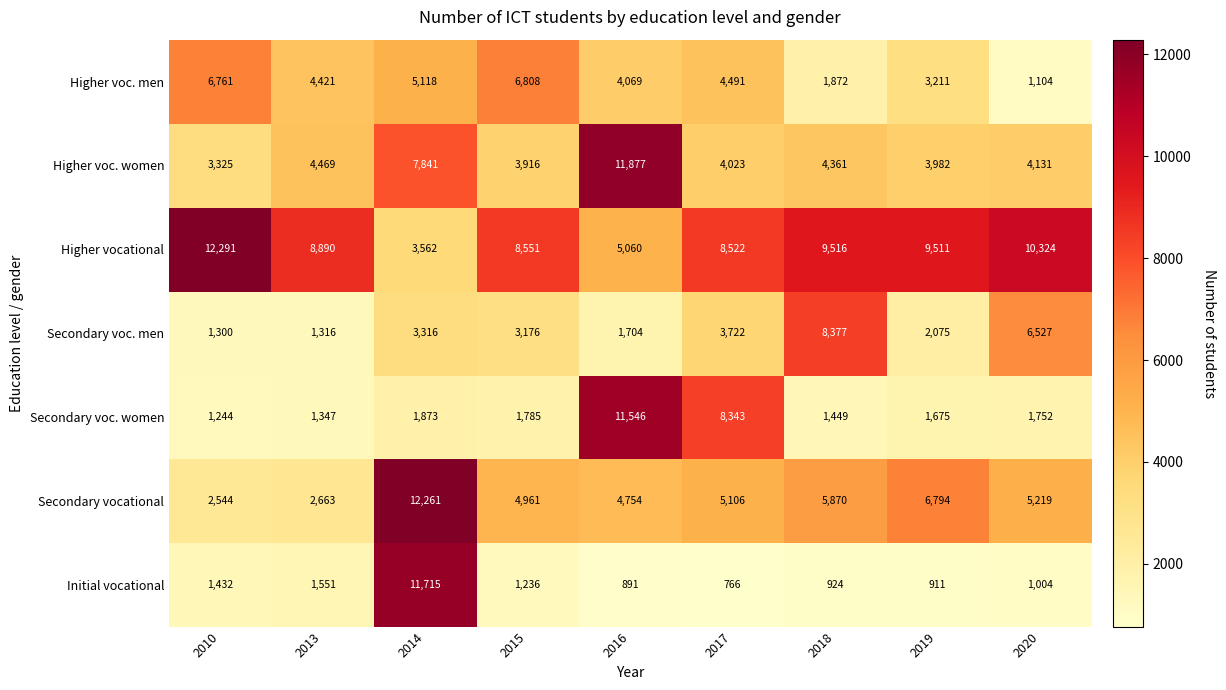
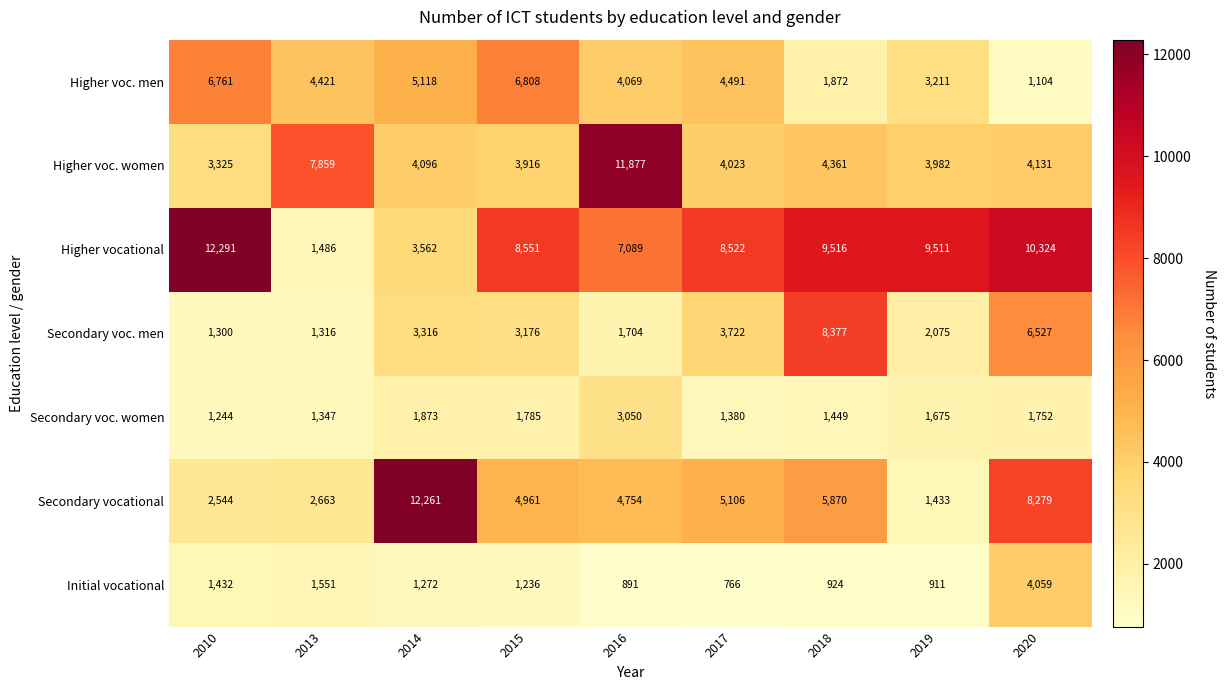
  {
    "Higher voc. men": {
      "2010": "6,761",
      "2013": "4,421",
      "2014": "5,118",
      "2015": "6,808",
      "2016": "4,069",
      "2017": "4,491",
      "2018": "1,872",
      "2019": "3,211",
      "2020": "1,104"
    },
    "Higher voc. women": {
      "2010": "3,325",
-     "2013": "4,469",
-     "2014": "7,841",
+     "2013": "7,859",
+     "2014": "4,096",
      "2015": "3,916",
      "2016": "11,877",
      "2017": "4,023",
      "2018": "4,361",
      "2019": "3,982",
      "2020": "4,131"
    },
    "Higher vocational": {
      "2010": "12,291",
-     "2013": "8,890",
+     "2013": "1,486",
      "2014": "3,562",
      "2015": "8,551",
-     "2016": "5,060",
+     "2016": "7,089",
      "2017": "8,522",
      "2018": "9,516",
      "2019": "9,511",
      "2020": "10,324"
    },
    "Secondary voc. men": {
      "2010": "1,300",
      "2013": "1,316",
      "2014": "3,316",
      "2015": "3,176",
      "2016": "1,704",
      "2017": "3,722",
      "2018": "8,377",
      "2019": "2,075",
      "2020": "6,527"
    },
    "Secondary voc. women": {
      "2010": "1,244",
      "2013": "1,347",
      "2014": "1,873",
      "2015": "1,785",
-     "2016": "11,546",
-     "2017": "8,343",
+     "2016": "3,050",
+     "2017": "1,380",
      "2018": "1,449",
      "2019": "1,675",
      "2020": "1,752"
    },
    "Secondary vocational": {
      "2010": "2,544",
      "2013": "2,663",
      "2014": "12,261",
      "2015": "4,961",
      "2016": "4,754",
      "2017": "5,106",
      "2018": "5,870",
-     "2019": "6,794",
-     "2020": "5,219"
+     "2019": "1,433",
+     "2020": "8,279"
    },
    "Initial vocational": {
      "2010": "1,432",
      "2013": "1,551",
-     "2014": "11,715",
+     "2014": "1,272",
      "2015": "1,236",
      "2016": "891",
      "2017": "766",
      "2018": "924",
      "2019": "911",
-     "2020": "1,004"
+     "2020": "4,059"
    }
  }
